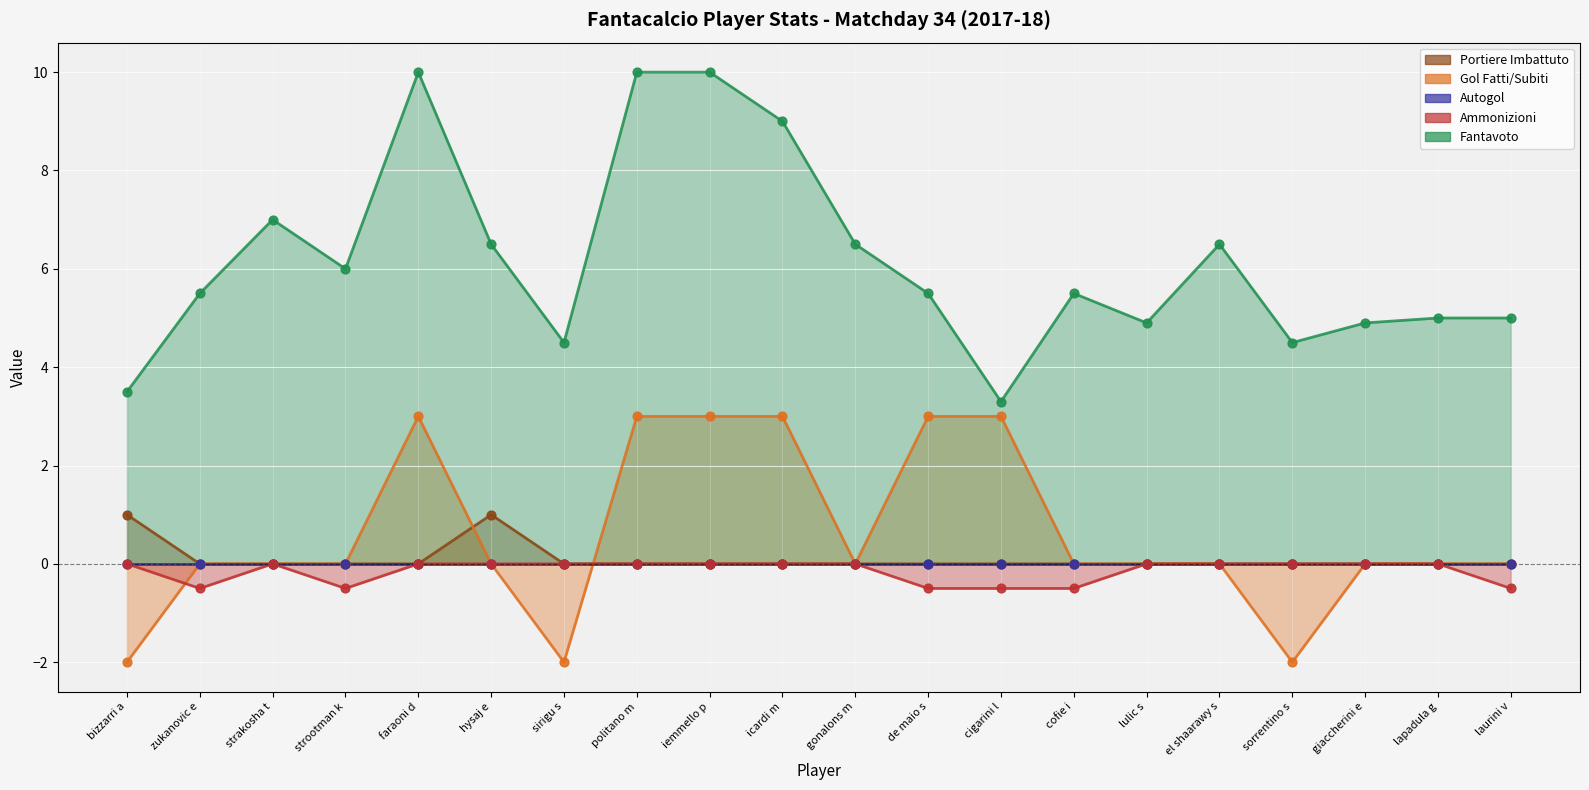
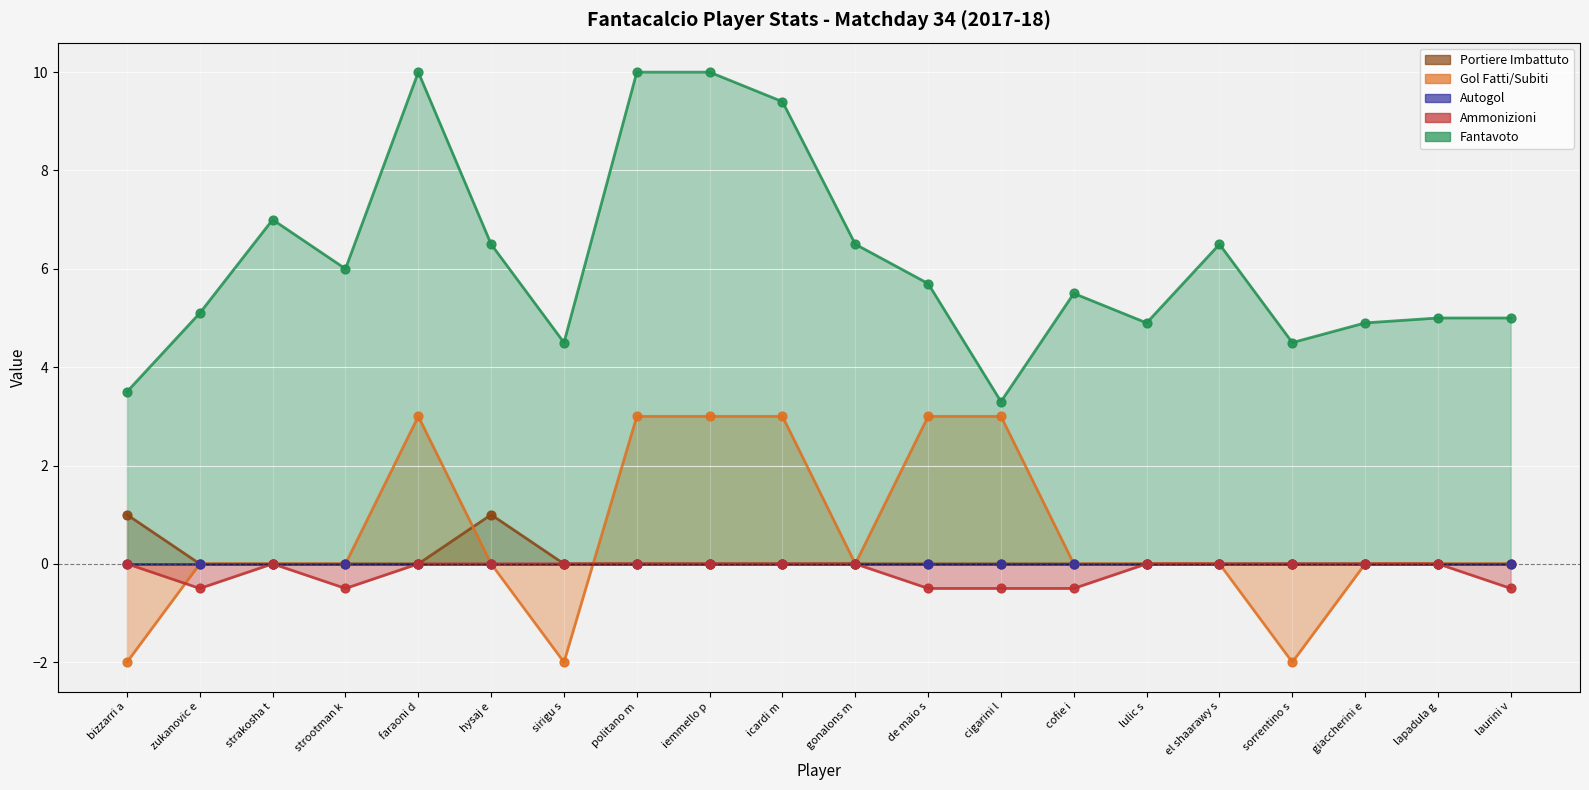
  {
    "Fantavoto": {
      "bizzarri a": 3.5,
-     "zukanovic e": 5.5,
+     "zukanovic e": 5.1,
      "strakosha t": 7.0,
      "strootman k": 6.0,
      "faraoni d": 10.0,
      "hysaj e": 6.5,
      "sirigu s": 4.5,
      "politano m": 10.0,
      "iemmello p": 10.0,
-     "icardi m": 9.0,
+     "icardi m": 9.4,
      "gonalons m": 6.5,
-     "de maio s": 5.5,
+     "de maio s": 5.7,
      "cigarini l": 3.3,
      "cofie i": 5.5,
      "lulic s": 4.9,
      "el shaarawy s": 6.5,
      "sorrentino s": 4.5,
      "giaccherini e": 4.9,
      "lapadula g": 5.0,
      "laurini v": 5.0
    }
  }
